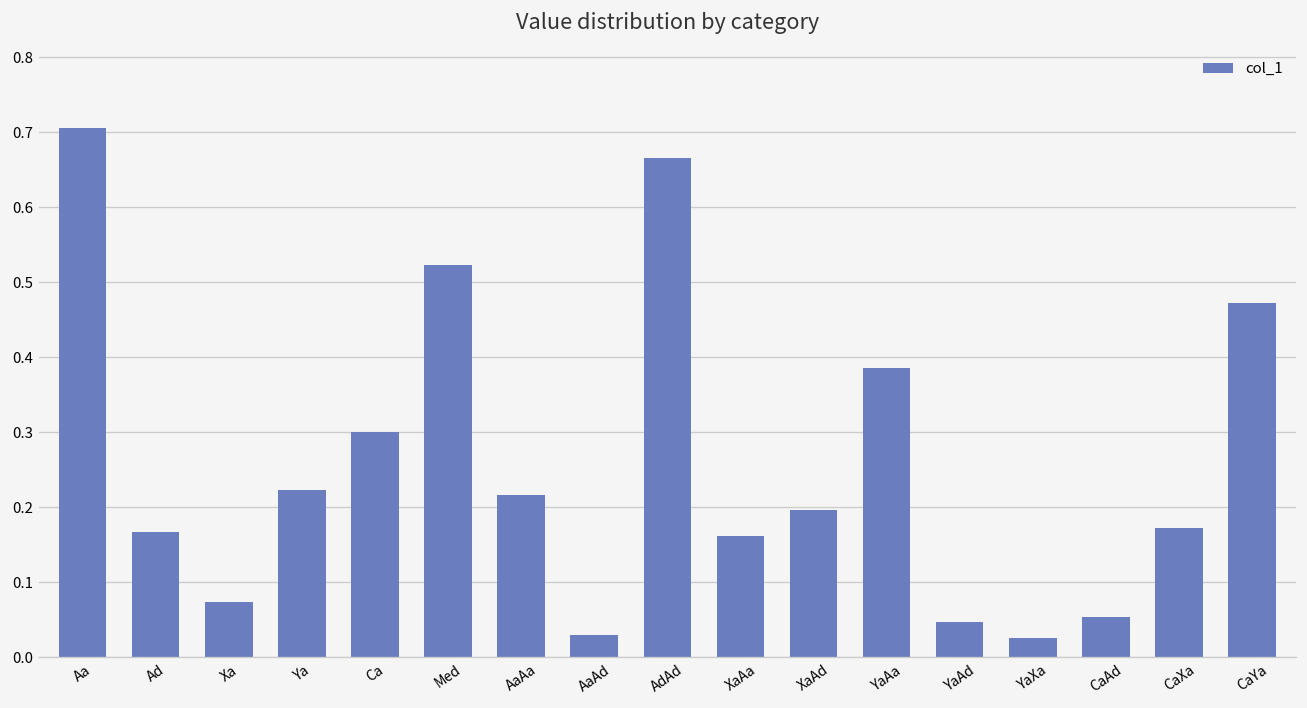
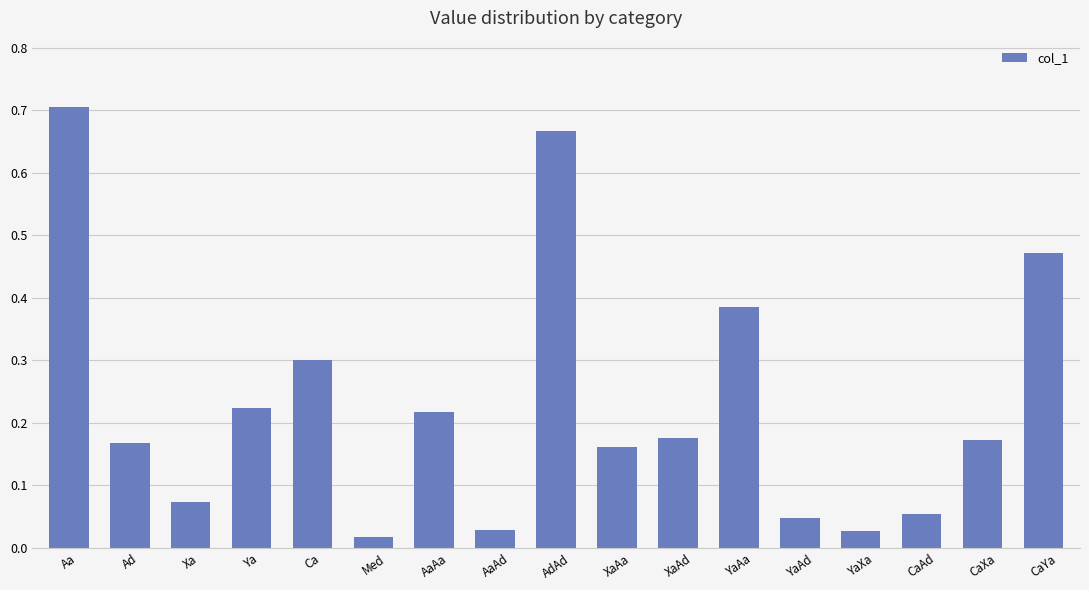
  {
    "Aa": 0.71,
    "Ad": 0.17,
    "Xa": 0.07,
    "Ya": 0.22,
    "Ca": 0.30,
-   "Med": 0.52,
+   "Med": 0.02,
    "AaAa": 0.22,
    "AaAd": 0.03,
    "AdAd": 0.67,
    "XaAa": 0.16,
-   "XaAd": 0.20,
+   "XaAd": 0.18,
    "YaAa": 0.39,
    "YaAd": 0.05,
    "YaXa": 0.03,
    "CaAd": 0.05,
    "CaXa": 0.17,
    "CaYa": 0.47
  }
